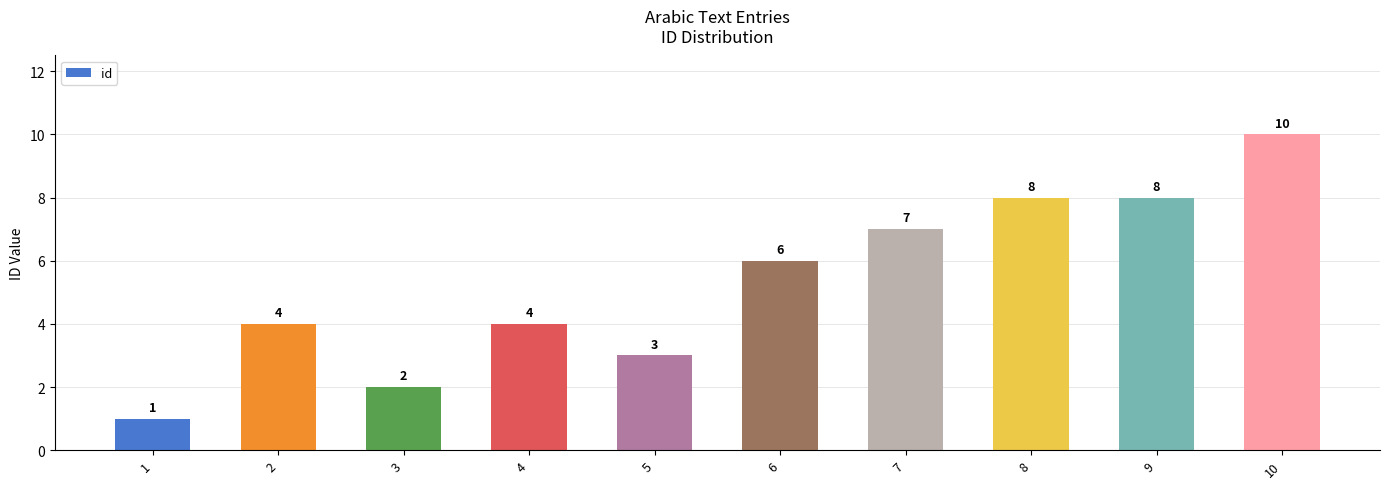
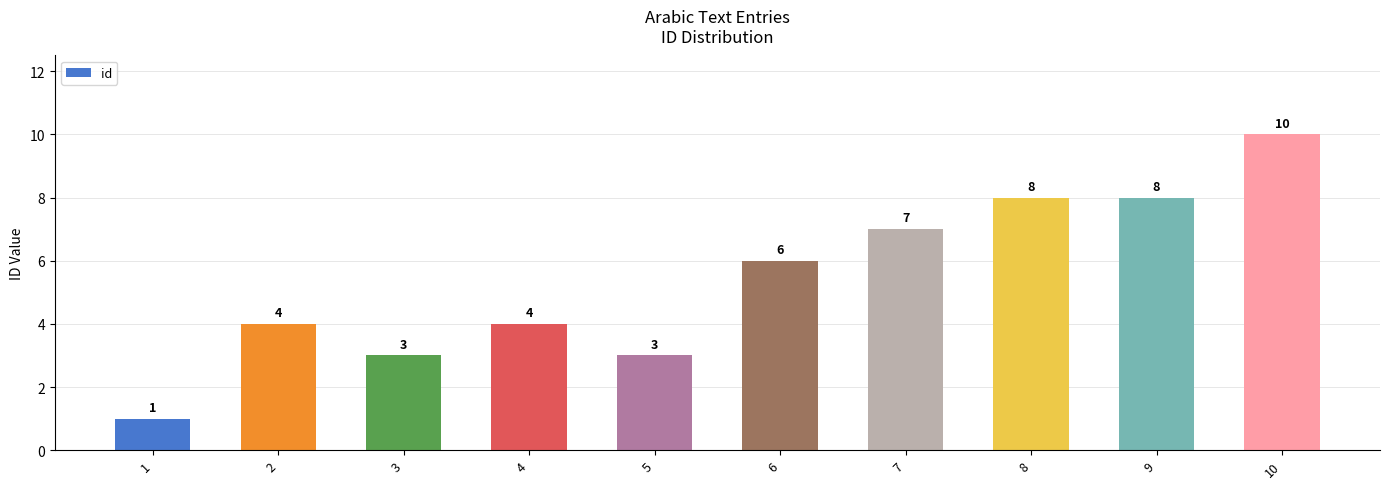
  {
    "1": 1,
    "2": 4,
-   "3": 2,
+   "3": 3,
    "4": 4,
    "5": 3,
    "6": 6,
    "7": 7,
    "8": 8,
    "9": 8,
    "10": 10
  }
